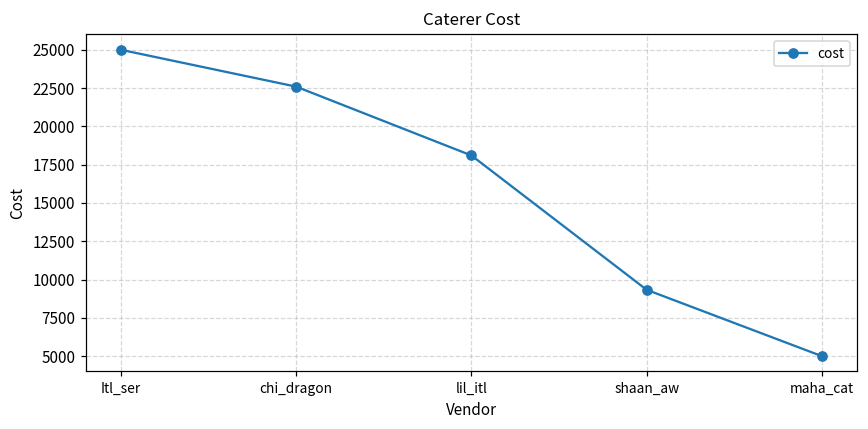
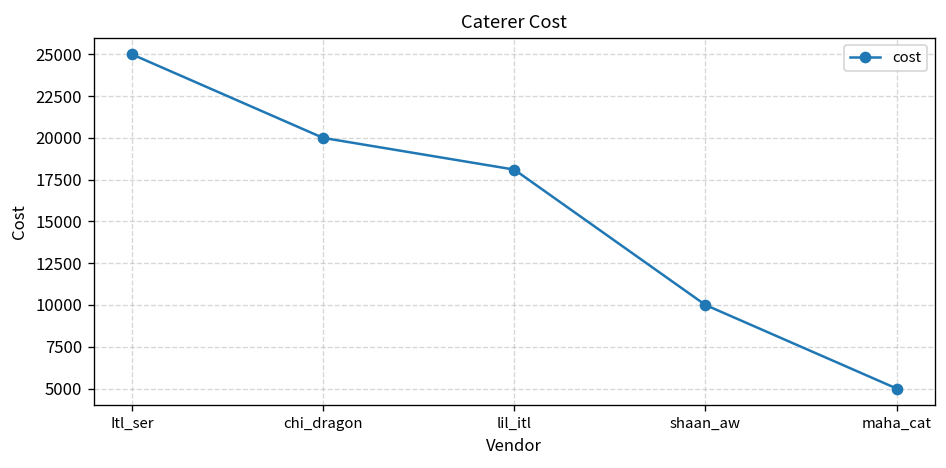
  {
    "Itl_ser": 25000,
-   "chi_dragon": 22600,
+   "chi_dragon": 20000,
    "lil_itl": 18100,
-   "shaan_aw": 9300,
+   "shaan_aw": 10000,
    "maha_cat": 5000
  }
